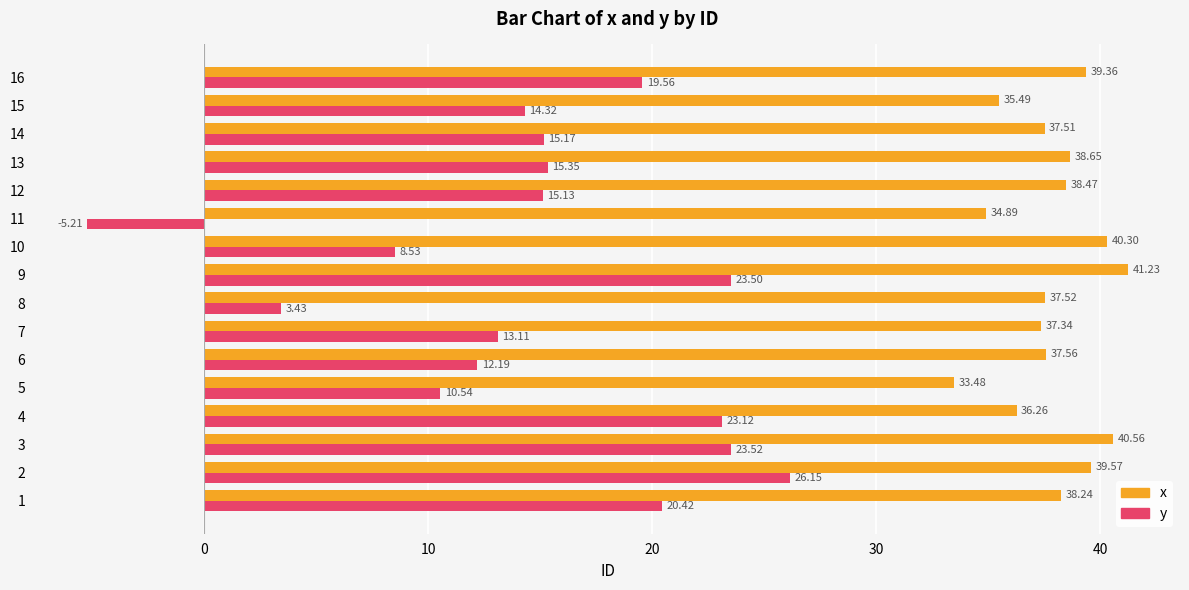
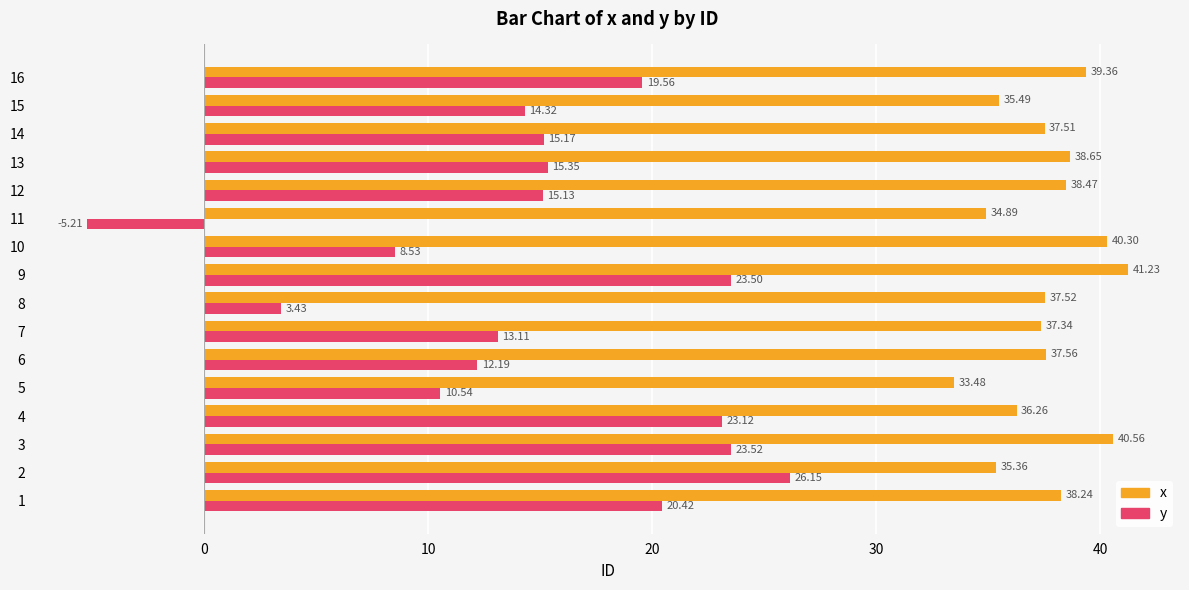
  {
    "x": {
      "16": 39.36,
      "15": 35.49,
      "14": 37.51,
      "13": 38.65,
      "12": 38.47,
      "11": 34.89,
      "10": 40.30,
      "9": 41.23,
      "8": 37.52,
      "7": 37.34,
      "6": 37.56,
      "5": 33.48,
      "4": 36.26,
      "3": 40.56,
-     "2": 39.57,
+     "2": 35.36,
      "1": 38.24
    },
    "y": {
      "16": 19.56,
      "15": 14.32,
      "14": 15.17,
      "13": 15.35,
      "12": 15.13,
      "11": -5.21,
      "10": 8.53,
      "9": 23.50,
      "8": 3.43,
      "7": 13.11,
      "6": 12.19,
      "5": 10.54,
      "4": 23.12,
      "3": 23.52,
      "2": 26.15,
      "1": 20.42
    }
  }
